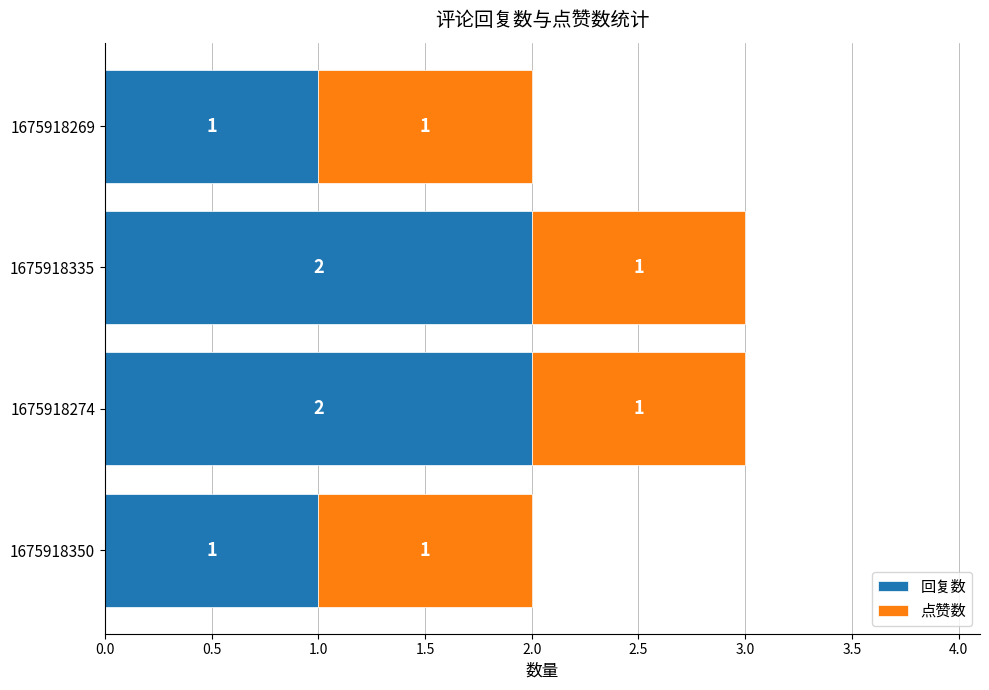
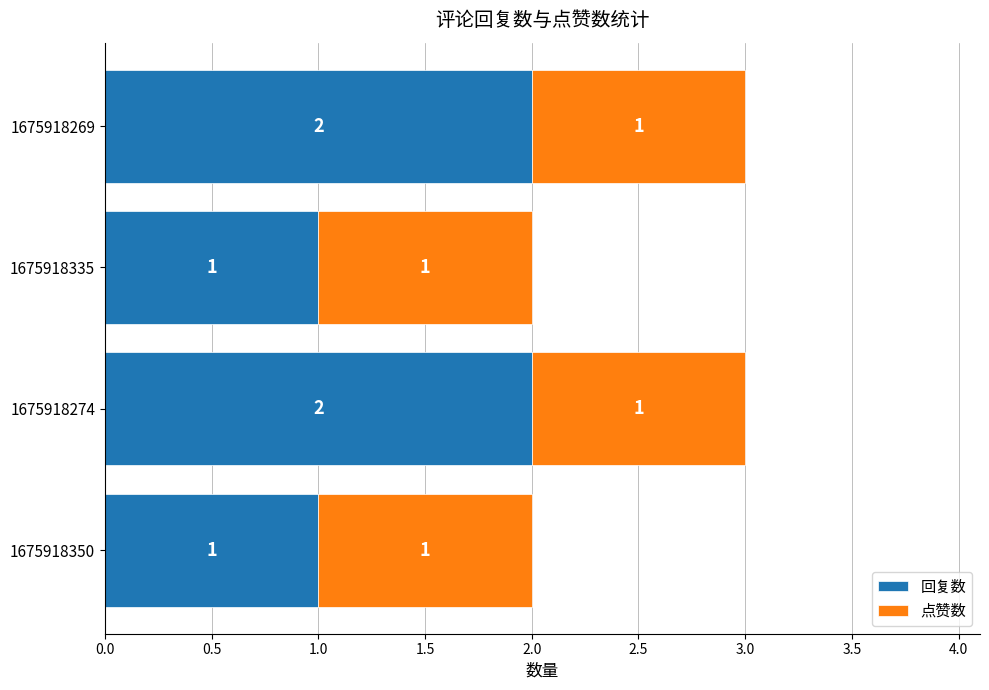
  {
    "回复数": {
-     "1675918269": 1,
-     "1675918335": 2,
+     "1675918269": 2,
+     "1675918335": 1,
      "1675918274": 2,
      "1675918350": 1
    },
    "点赞数": {
      "1675918269": 1,
      "1675918335": 1,
      "1675918274": 1,
      "1675918350": 1
    }
  }
